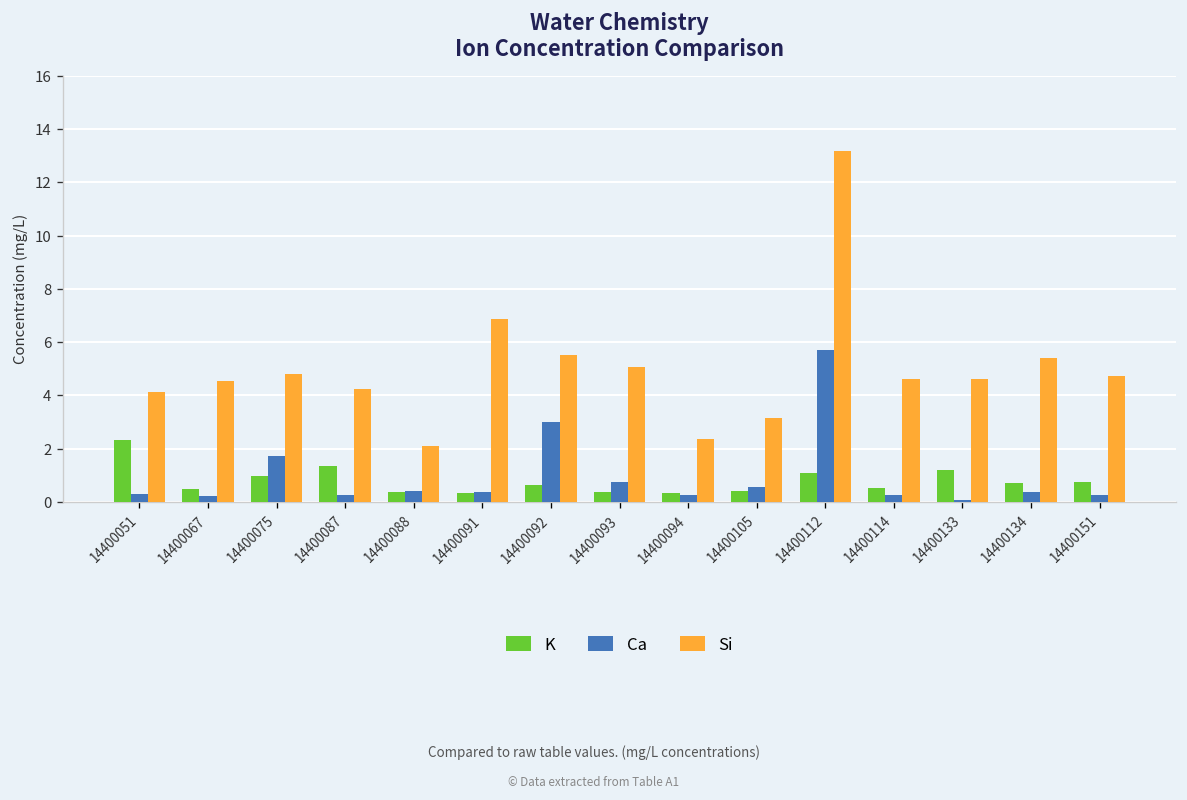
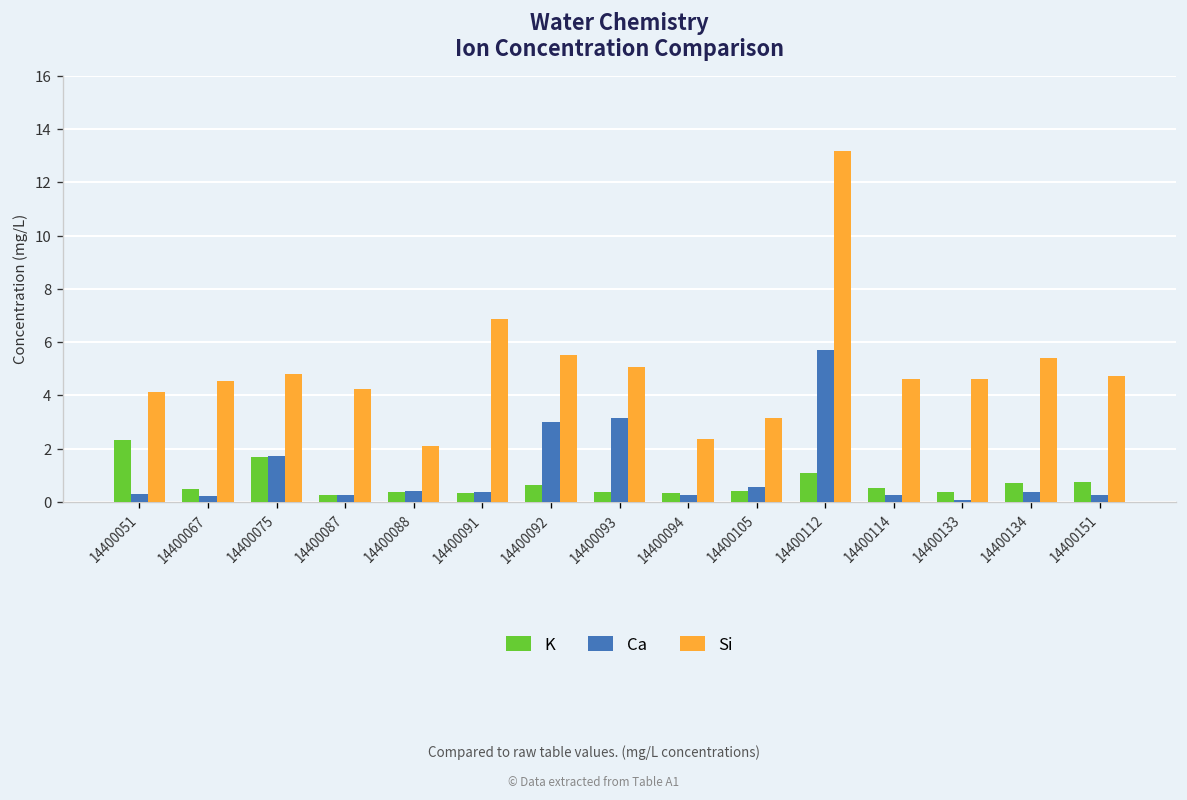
  {
    "K": {
      "14400051": 2.3,
      "14400067": 0.5,
-     "14400075": 1.0,
-     "14400087": 1.3,
+     "14400075": 1.7,
+     "14400087": 0.3,
      "14400088": 0.4,
      "14400091": 0.4,
      "14400092": 0.6,
      "14400093": 0.4,
      "14400094": 0.4,
      "14400105": 0.4,
      "14400112": 1.1,
      "14400114": 0.5,
-     "14400133": 1.2,
+     "14400133": 0.4,
      "14400134": 0.7,
      "14400151": 0.7
    },
    "Ca": {
      "14400051": 0.3,
      "14400067": 0.2,
      "14400075": 1.7,
      "14400087": 0.3,
      "14400088": 0.4,
      "14400091": 0.4,
      "14400092": 3.0,
-     "14400093": 0.8,
+     "14400093": 3.1,
      "14400094": 0.3,
      "14400105": 0.6,
      "14400112": 5.7,
      "14400114": 0.3,
      "14400134": 0.4,
      "14400151": 0.3
    },
    "Si": {
      "14400051": 4.1,
      "14400067": 4.5,
      "14400075": 4.8,
      "14400087": 4.3,
      "14400088": 2.1,
      "14400091": 6.9,
      "14400092": 5.5,
      "14400093": 5.1,
      "14400094": 2.4,
      "14400105": 3.2,
      "14400112": 13.2,
      "14400114": 4.6,
      "14400133": 4.6,
      "14400134": 5.4,
      "14400151": 4.7
    }
  }
